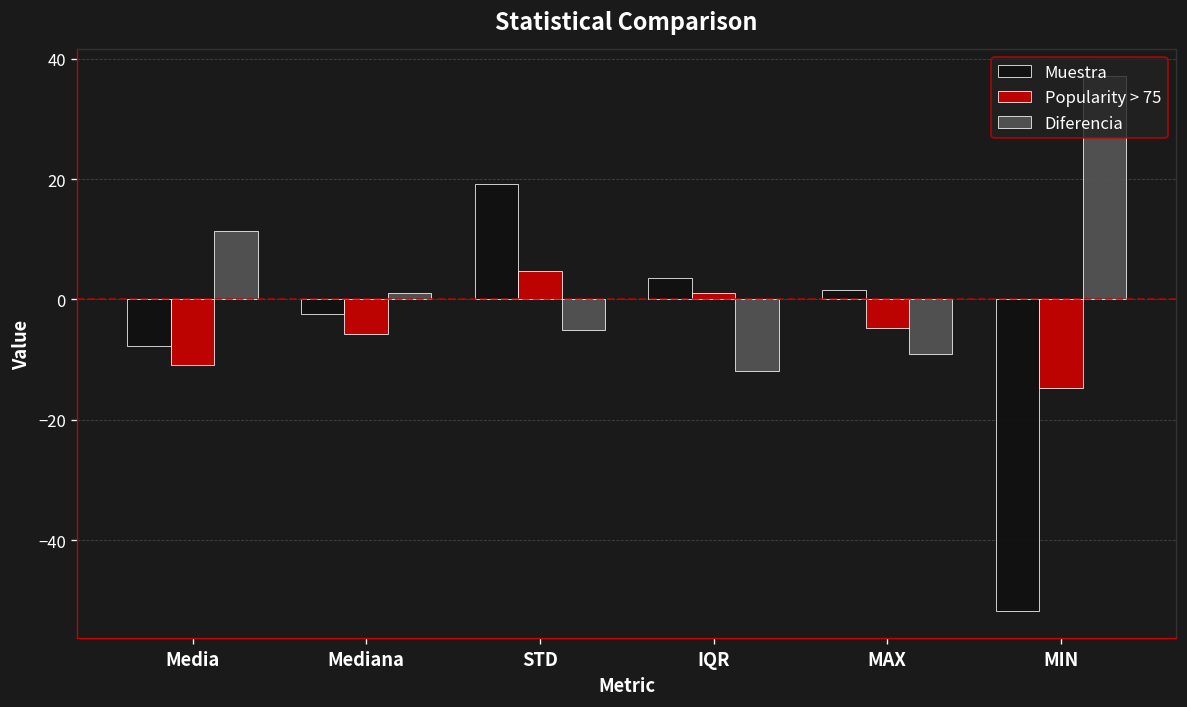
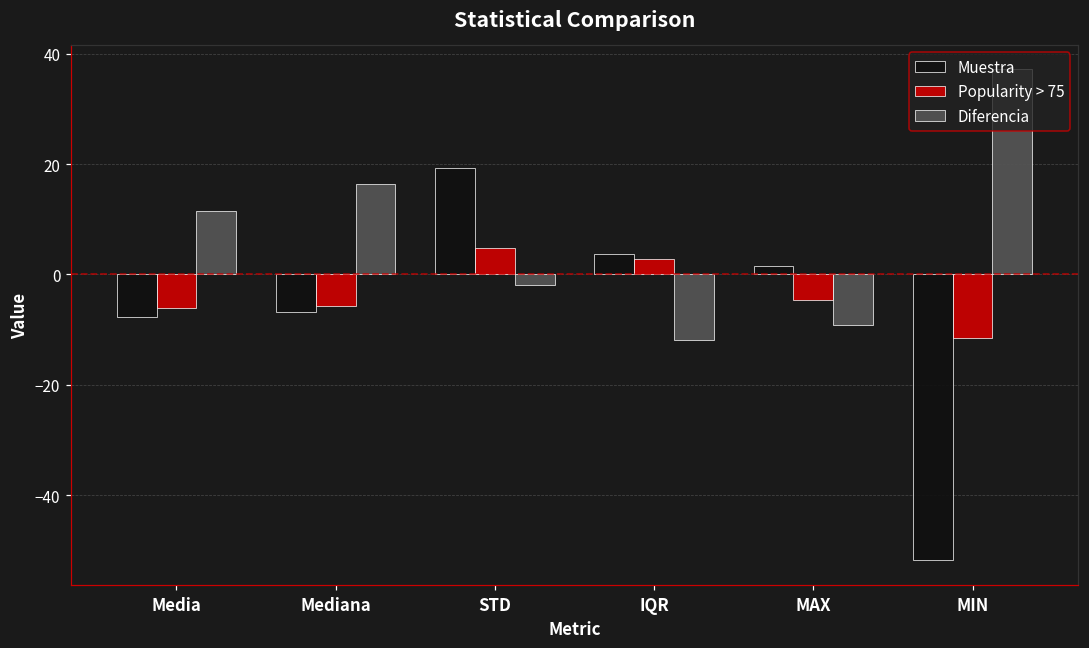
  {
    "Muestra": {
      "Media": -8,
-     "Mediana": -2,
+     "Mediana": -7,
      "STD": 19,
      "IQR": 4,
      "MAX": 2,
      "MIN": -52
    },
    "Popularity > 75": {
-     "Media": -11,
+     "Media": -6,
      "Mediana": -6,
      "STD": 5,
-     "IQR": 1,
+     "IQR": 3,
      "MAX": -5,
-     "MIN": -15
+     "MIN": -12
    },
    "Diferencia": {
      "Media": 11,
-     "Mediana": 1,
-     "STD": -5,
+     "Mediana": 16,
+     "STD": -2,
      "IQR": -12,
      "MAX": -9
    }
  }
